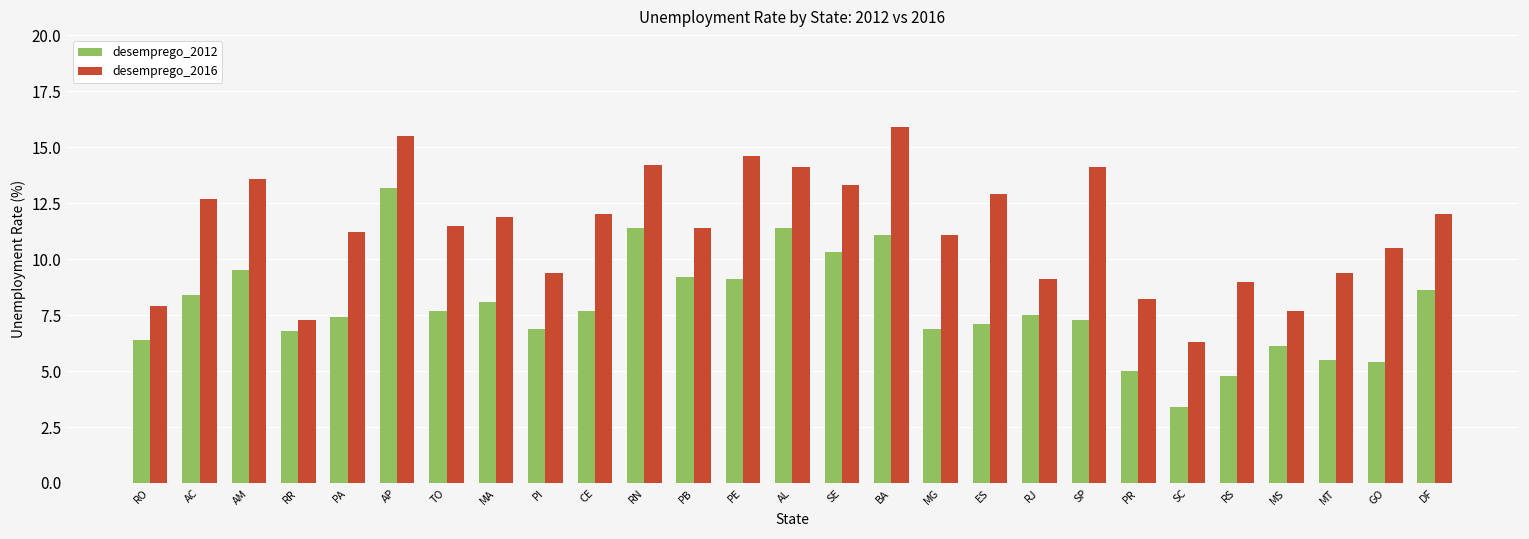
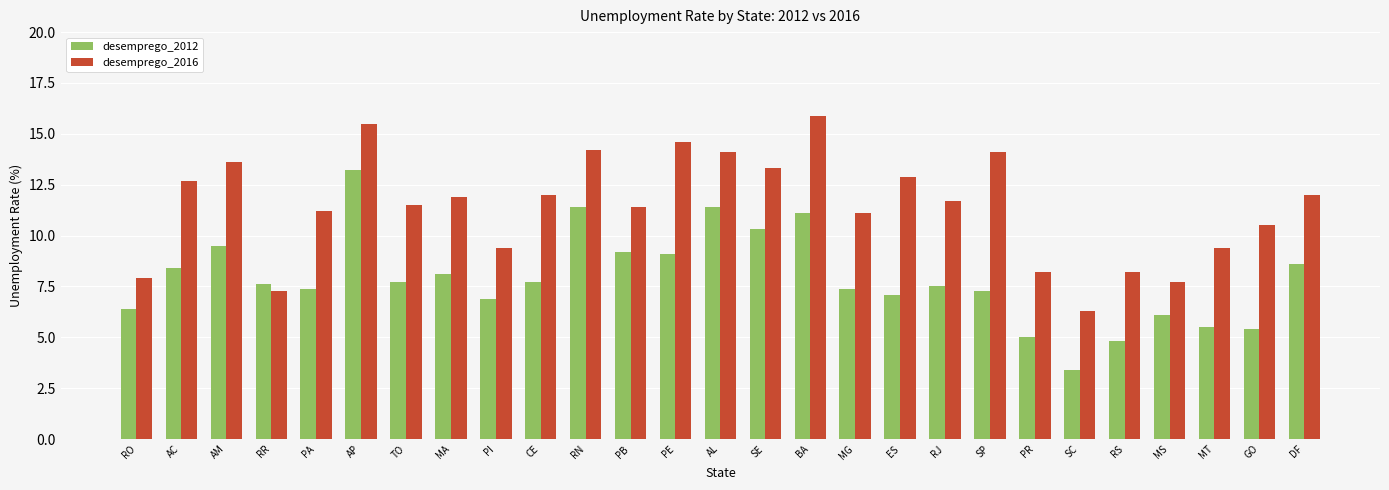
  {
    "desemprego_2012": {
      "RO": 6.4,
      "AC": 8.4,
      "AM": 9.5,
-     "RR": 6.8,
+     "RR": 7.6,
      "PA": 7.4,
      "AP": 13.2,
      "TO": 7.7,
      "MA": 8.1,
      "PI": 6.9,
      "CE": 7.7,
      "RN": 11.4,
      "PB": 9.2,
      "PE": 9.1,
      "AL": 11.4,
      "SE": 10.3,
      "BA": 11.1,
-     "MG": 6.9,
+     "MG": 7.4,
      "ES": 7.1,
      "RJ": 7.5,
      "SP": 7.3,
      "PR": 5.0,
      "SC": 3.4,
      "RS": 4.8,
      "MS": 6.1,
      "MT": 5.5,
      "GO": 5.4,
      "DF": 8.6
    },
    "desemprego_2016": {
      "RO": 7.9,
      "AC": 12.7,
      "AM": 13.6,
      "RR": 7.3,
      "PA": 11.2,
      "AP": 15.5,
      "TO": 11.5,
      "MA": 11.9,
      "PI": 9.4,
      "CE": 12.0,
      "RN": 14.2,
      "PB": 11.4,
      "PE": 14.6,
      "AL": 14.1,
      "SE": 13.3,
      "BA": 15.9,
      "MG": 11.1,
      "ES": 12.9,
-     "RJ": 9.1,
+     "RJ": 11.7,
      "SP": 14.1,
      "PR": 8.2,
      "SC": 6.3,
-     "RS": 9.0,
+     "RS": 8.2,
      "MS": 7.7,
      "MT": 9.4,
      "GO": 10.5,
      "DF": 12.0
    }
  }
